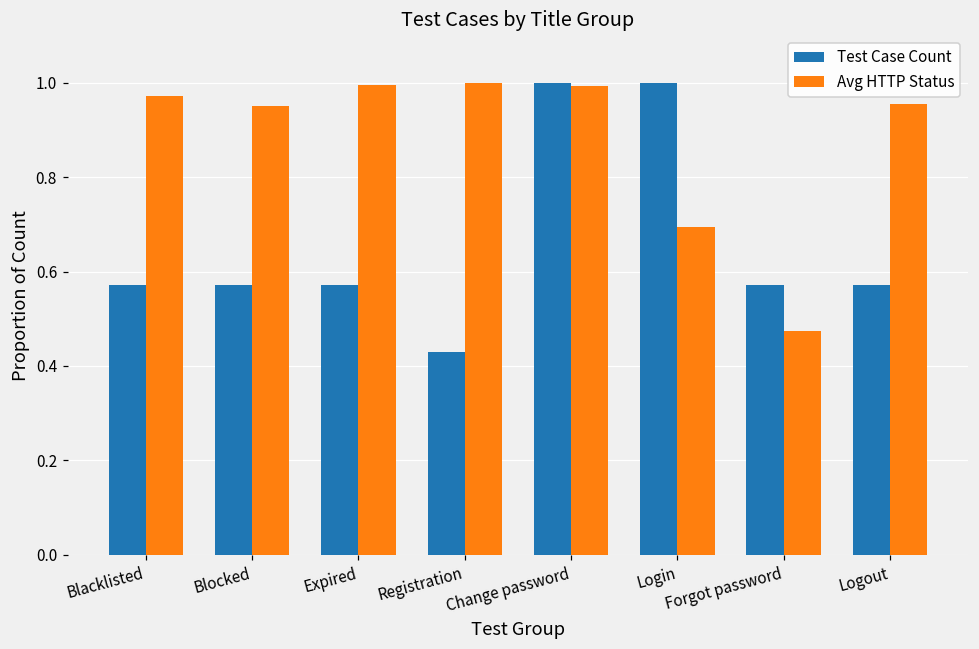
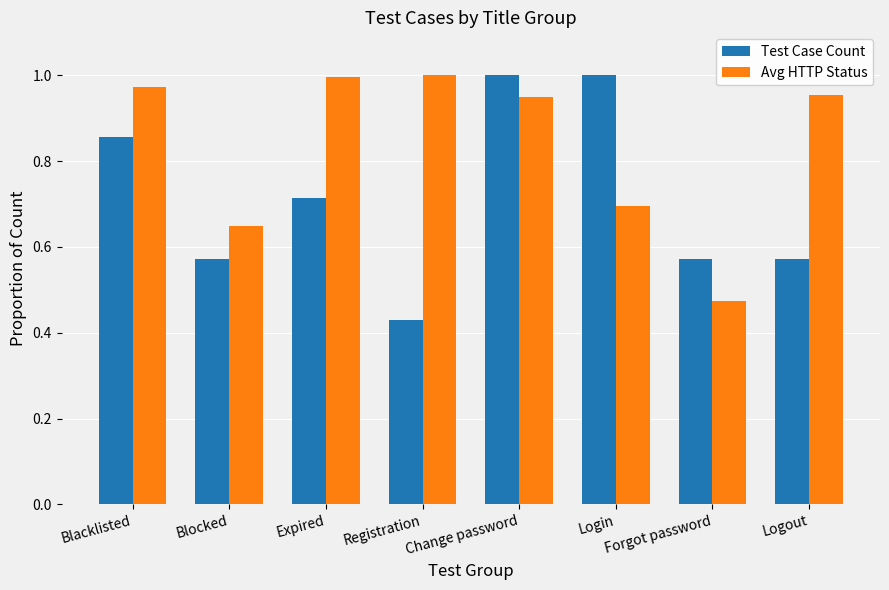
  {
    "Test Case Count": {
-     "Blacklisted": 0.57,
+     "Blacklisted": 0.86,
      "Blocked": 0.57,
-     "Expired": 0.57,
+     "Expired": 0.71,
      "Registration": 0.43,
      "Change password": 1.00,
      "Login": 1.00,
      "Forgot password": 0.57,
      "Logout": 0.57
    },
    "Avg HTTP Status": {
      "Blacklisted": 0.97,
-     "Blocked": 0.95,
+     "Blocked": 0.65,
      "Expired": 1.00,
      "Registration": 1.00,
-     "Change password": 0.99,
+     "Change password": 0.95,
      "Login": 0.69,
      "Forgot password": 0.47,
      "Logout": 0.95
    }
  }
